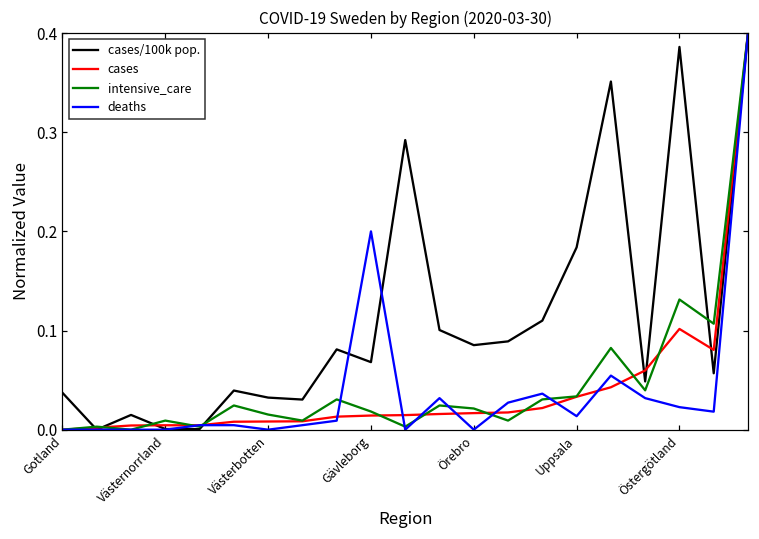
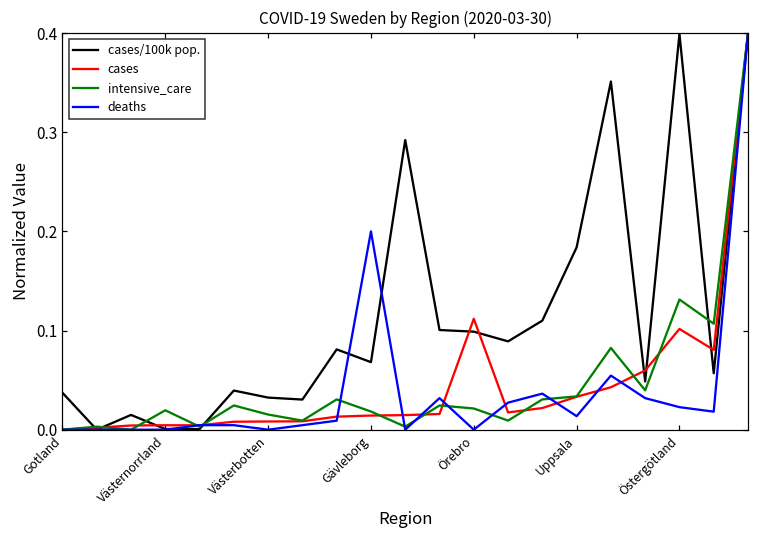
  {
    "cases/100k pop.": {
      "Gotland": 0.04,
      "Västerbotten": 0.03,
      "Gävleborg": 0.07,
-     "Örebro": 0.09,
+     "Örebro": 0.10,
      "Uppsala": 0.18,
-     "Östergötland": 0.39
+     "Östergötland": 0.40
    },
    "cases": {
      "Västernorrland": 0.00,
      "Västerbotten": 0.01,
      "Gävleborg": 0.01,
-     "Örebro": 0.02,
+     "Örebro": 0.11,
      "Östergötland": 0.10
    },
    "intensive_care": {
-     "Västernorrland": 0.01,
+     "Västernorrland": 0.02,
      "Västerbotten": 0.02,
      "Gävleborg": 0.02,
      "Örebro": 0.02,
      "Östergötland": 0.13
    },
    "deaths": {
      "Västerbotten": 0.00,
      "Gävleborg": 0.20,
      "Örebro": 0.00,
      "Uppsala": 0.01,
      "Östergötland": 0.02
    }
  }
